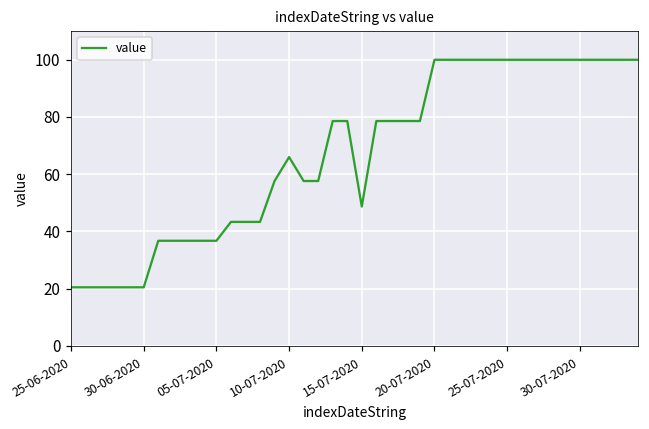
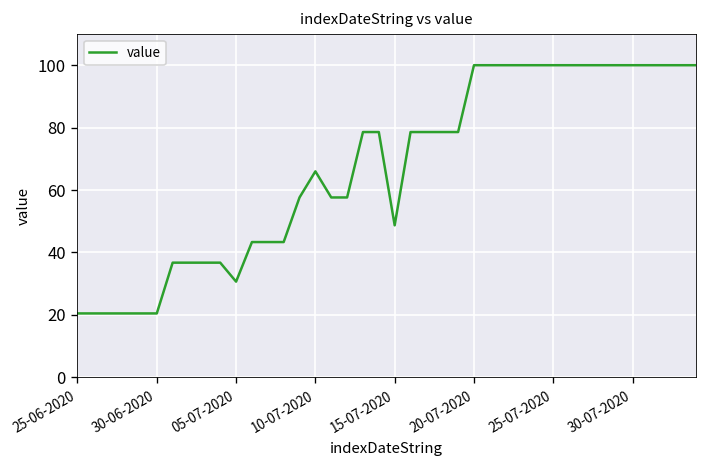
  {
    "25-06-2020": 20,
    "30-06-2020": 20,
-   "05-07-2020": 37,
+   "05-07-2020": 31,
    "10-07-2020": 66,
    "15-07-2020": 49,
    "20-07-2020": 100,
    "25-07-2020": 100,
    "30-07-2020": 100
  }
